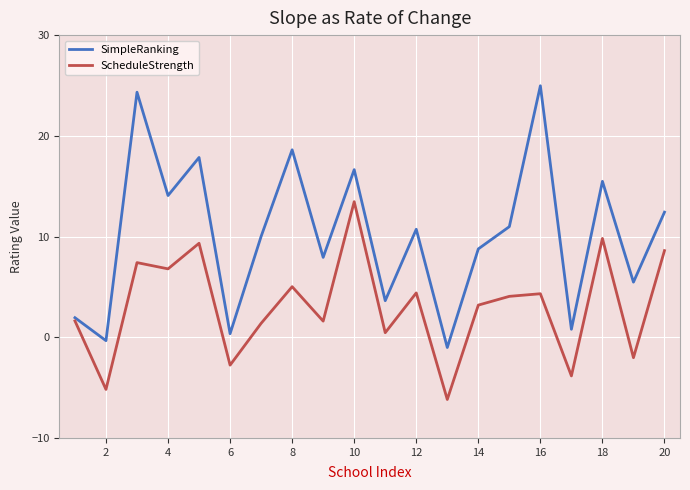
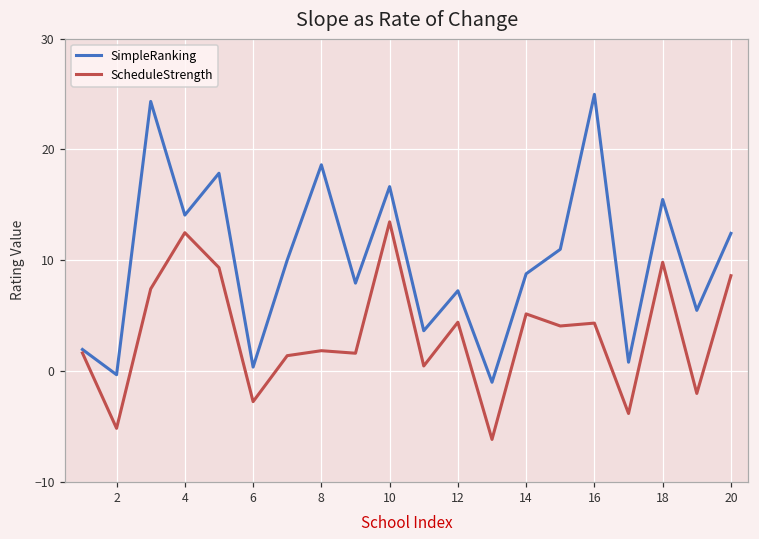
  {
    "SimpleRanking": {
      "2": -0.3,
      "4": 14.1,
      "6": 0.4,
      "8": 18.6,
      "10": 16.6,
-     "12": 10.7,
+     "12": 7.2,
      "14": 8.8,
      "16": 25.0,
      "18": 15.5,
      "20": 12.4
    },
    "ScheduleStrength": {
      "2": -5.2,
-     "4": 6.8,
+     "4": 12.5,
      "6": -2.8,
-     "8": 5.0,
+     "8": 1.8,
      "10": 13.5,
      "12": 4.4,
-     "14": 3.2,
+     "14": 5.2,
      "16": 4.3,
      "18": 9.8,
      "20": 8.6
    }
  }
